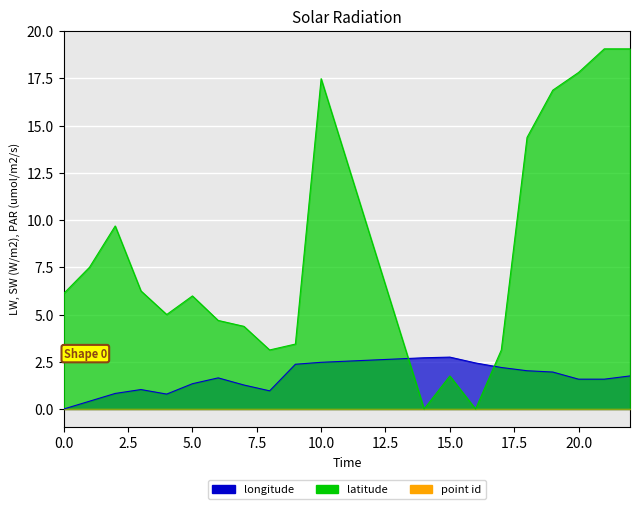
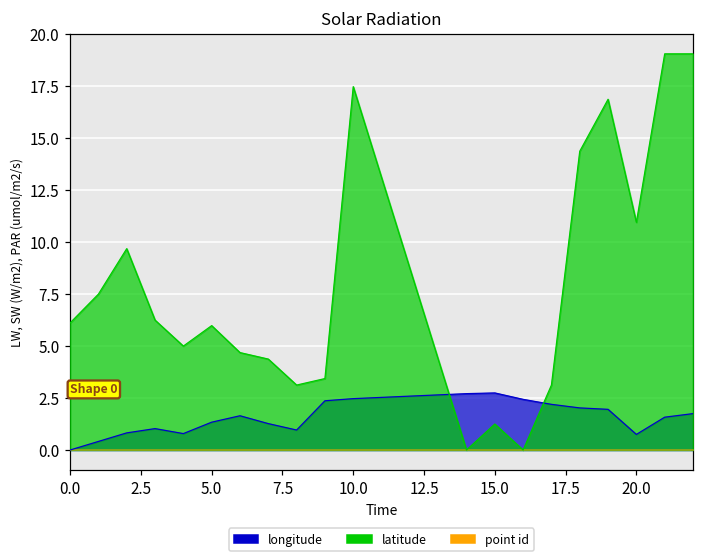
  {
    "longitude": {
      "5.0": 1.3,
      "10.0": 2.5,
      "15.0": 2.7,
-     "20.0": 1.6
+     "20.0": 0.7
    },
    "latitude": {
      "0.0": 6.1,
      "5.0": 6.0,
      "10.0": 17.5,
-     "15.0": 1.7,
-     "20.0": 17.8
+     "15.0": 1.3,
+     "20.0": 11.0
    },
    "point id": {
      "5.0": 0.0,
      "10.0": 0.0,
      "15.0": 0.0,
      "20.0": 0.0
    }
  }
